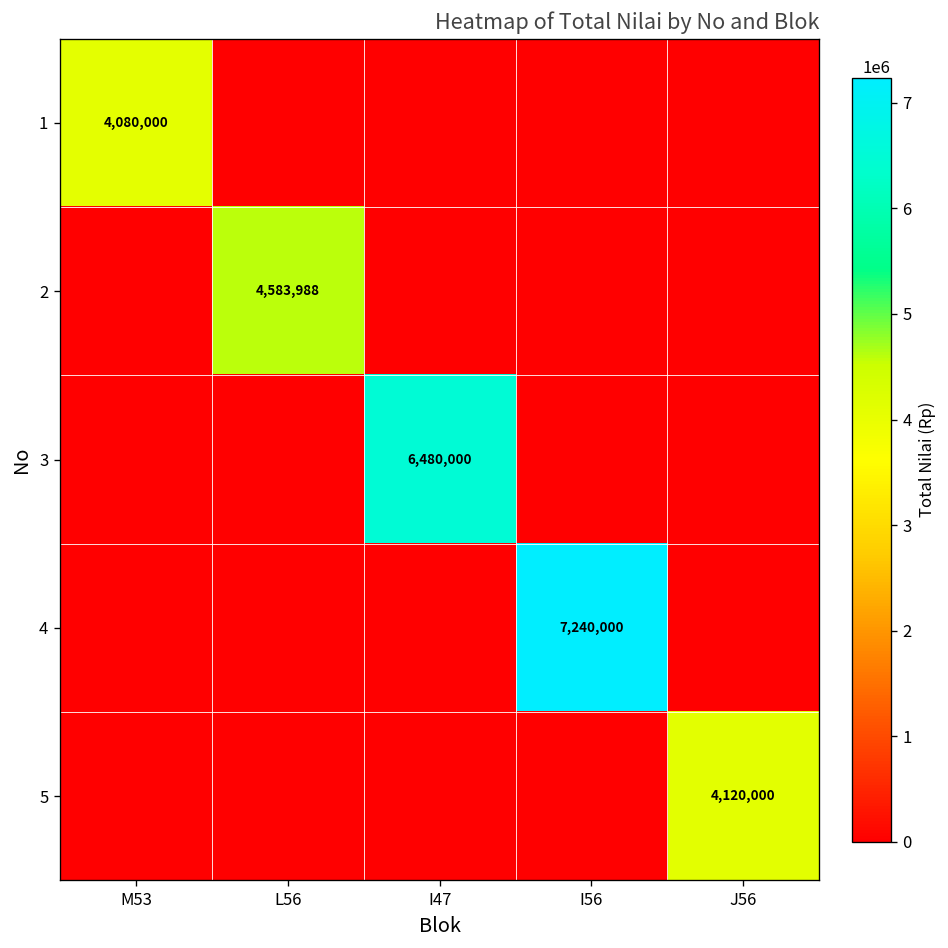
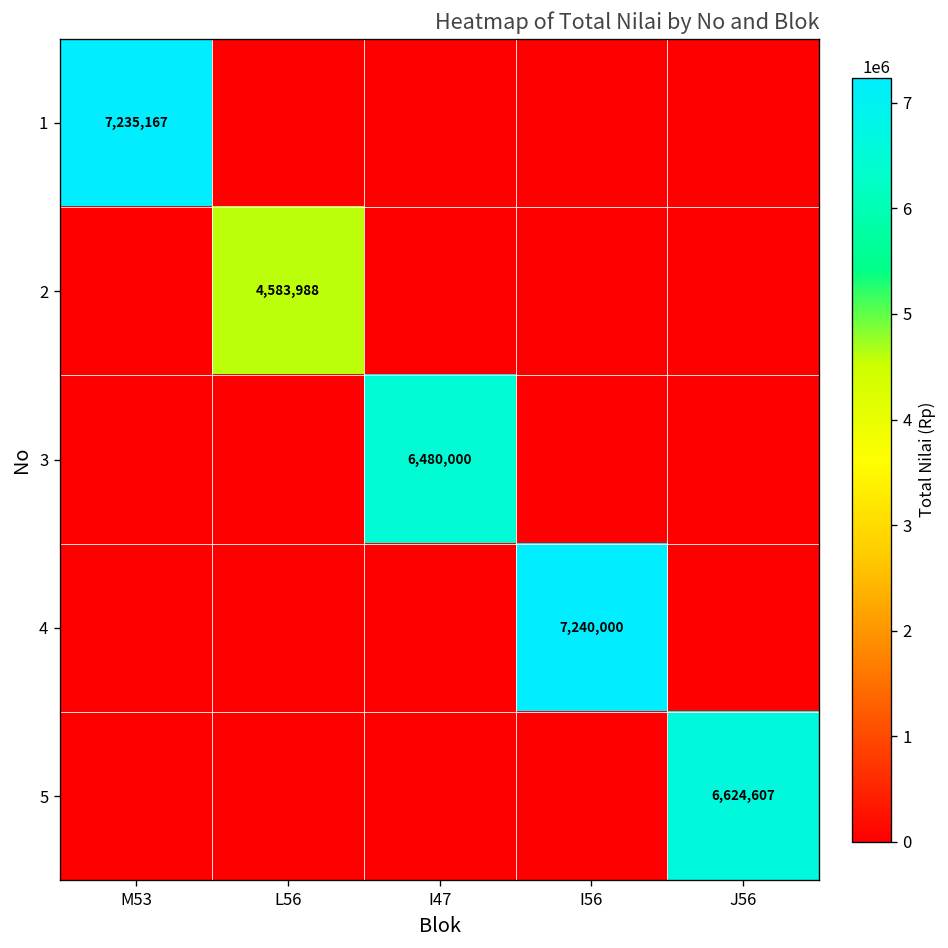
  {
    "1": {
-     "M53": "4,080,000"
+     "M53": "7,235,167"
    },
    "2": {
      "L56": "4,583,988"
    },
    "3": {
      "I47": "6,480,000"
    },
    "4": {
      "I56": "7,240,000"
    },
    "5": {
-     "J56": "4,120,000"
+     "J56": "6,624,607"
    }
  }
